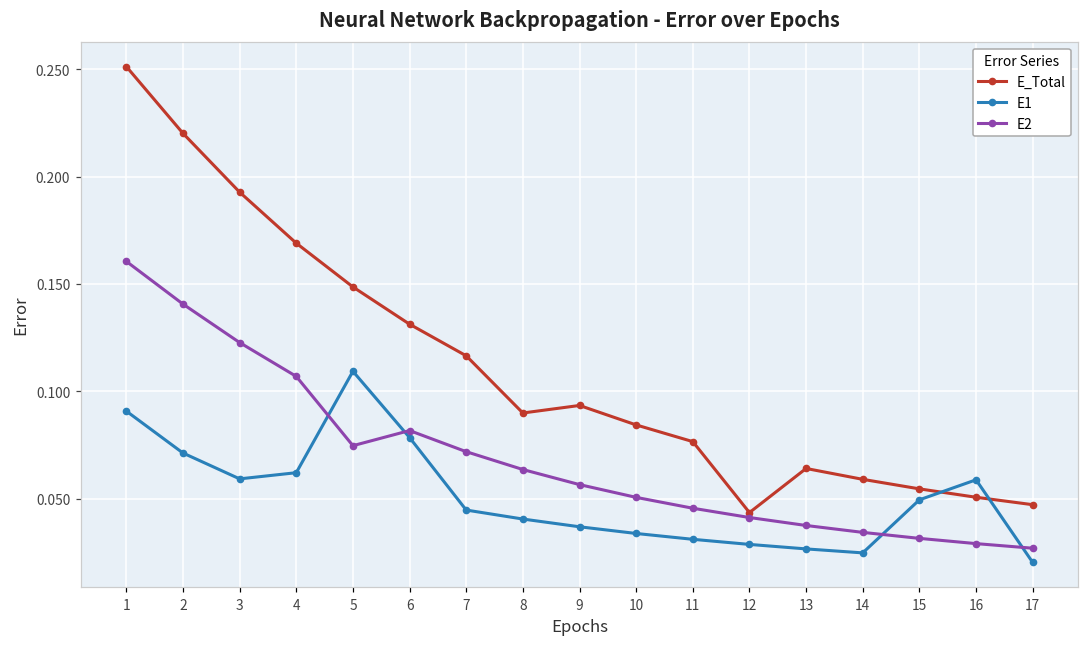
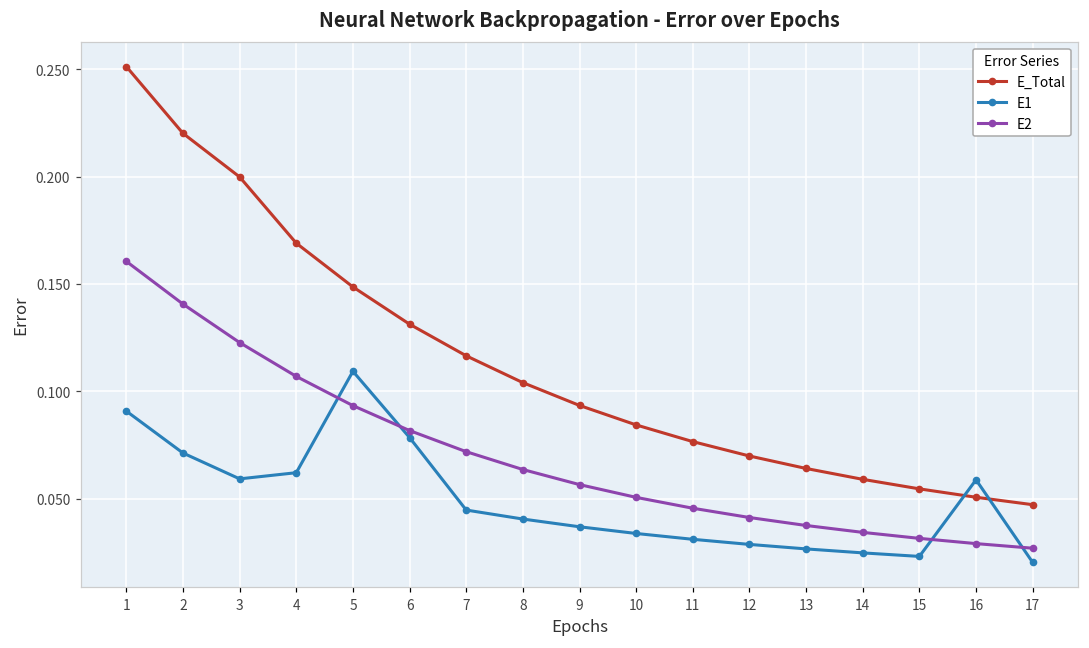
  {
    "E_Total": {
      "1": 0.251,
      "2": 0.220,
-     "3": 0.193,
+     "3": 0.200,
      "4": 0.169,
      "5": 0.149,
      "6": 0.131,
      "7": 0.116,
-     "8": 0.090,
+     "8": 0.104,
      "9": 0.093,
      "10": 0.084,
      "11": 0.077,
-     "12": 0.043,
+     "12": 0.070,
      "13": 0.064,
      "14": 0.059,
      "15": 0.055,
      "16": 0.051,
      "17": 0.047
    },
    "E1": {
      "1": 0.091,
      "2": 0.071,
      "3": 0.059,
      "4": 0.062,
      "5": 0.109,
      "6": 0.078,
      "7": 0.045,
      "8": 0.040,
      "9": 0.037,
      "10": 0.034,
      "11": 0.031,
      "12": 0.029,
      "13": 0.027,
      "14": 0.025,
-     "15": 0.049,
+     "15": 0.023,
      "16": 0.059,
      "17": 0.020
    },
    "E2": {
      "1": 0.160,
      "2": 0.141,
      "3": 0.123,
      "4": 0.107,
-     "5": 0.075,
+     "5": 0.093,
      "6": 0.082,
      "7": 0.072,
      "8": 0.064,
      "9": 0.057,
      "10": 0.051,
      "11": 0.046,
      "12": 0.041,
      "13": 0.037,
      "14": 0.034,
      "15": 0.031,
      "16": 0.029,
      "17": 0.027
    }
  }
